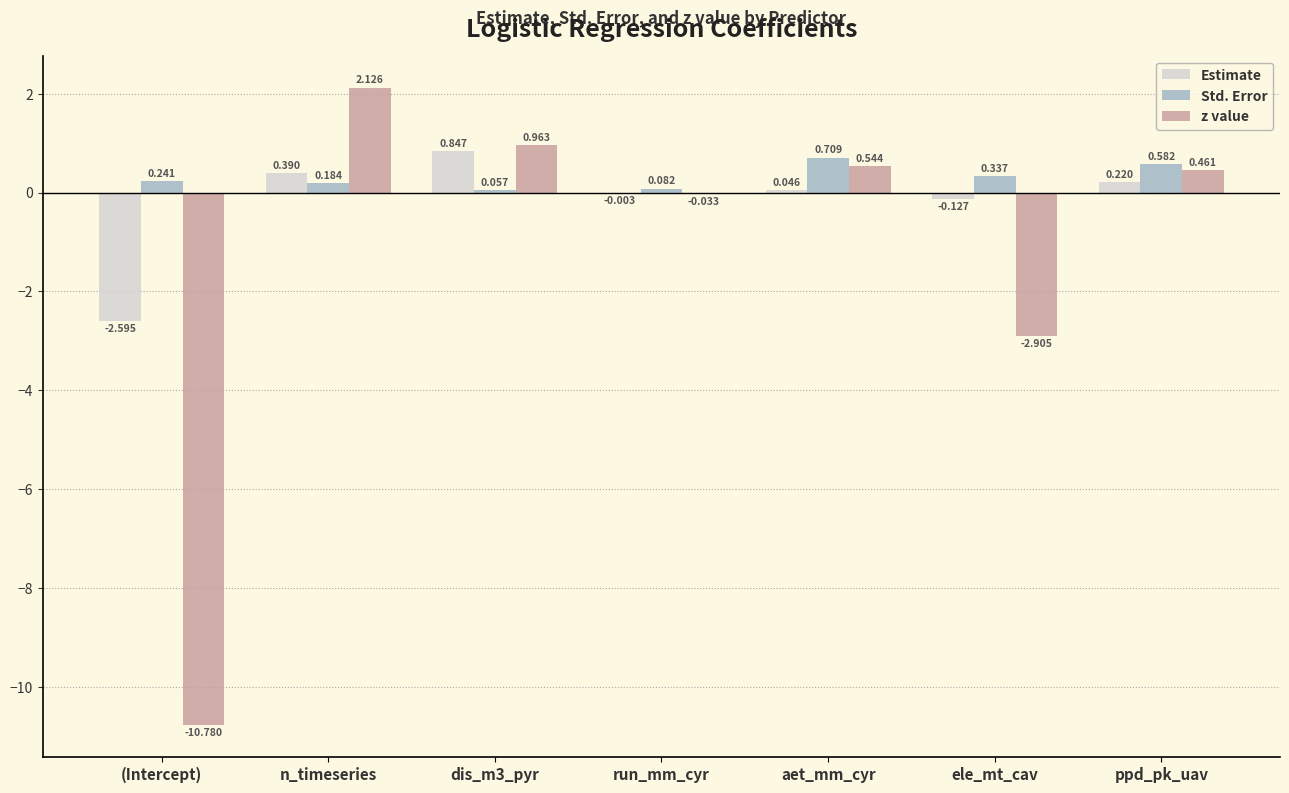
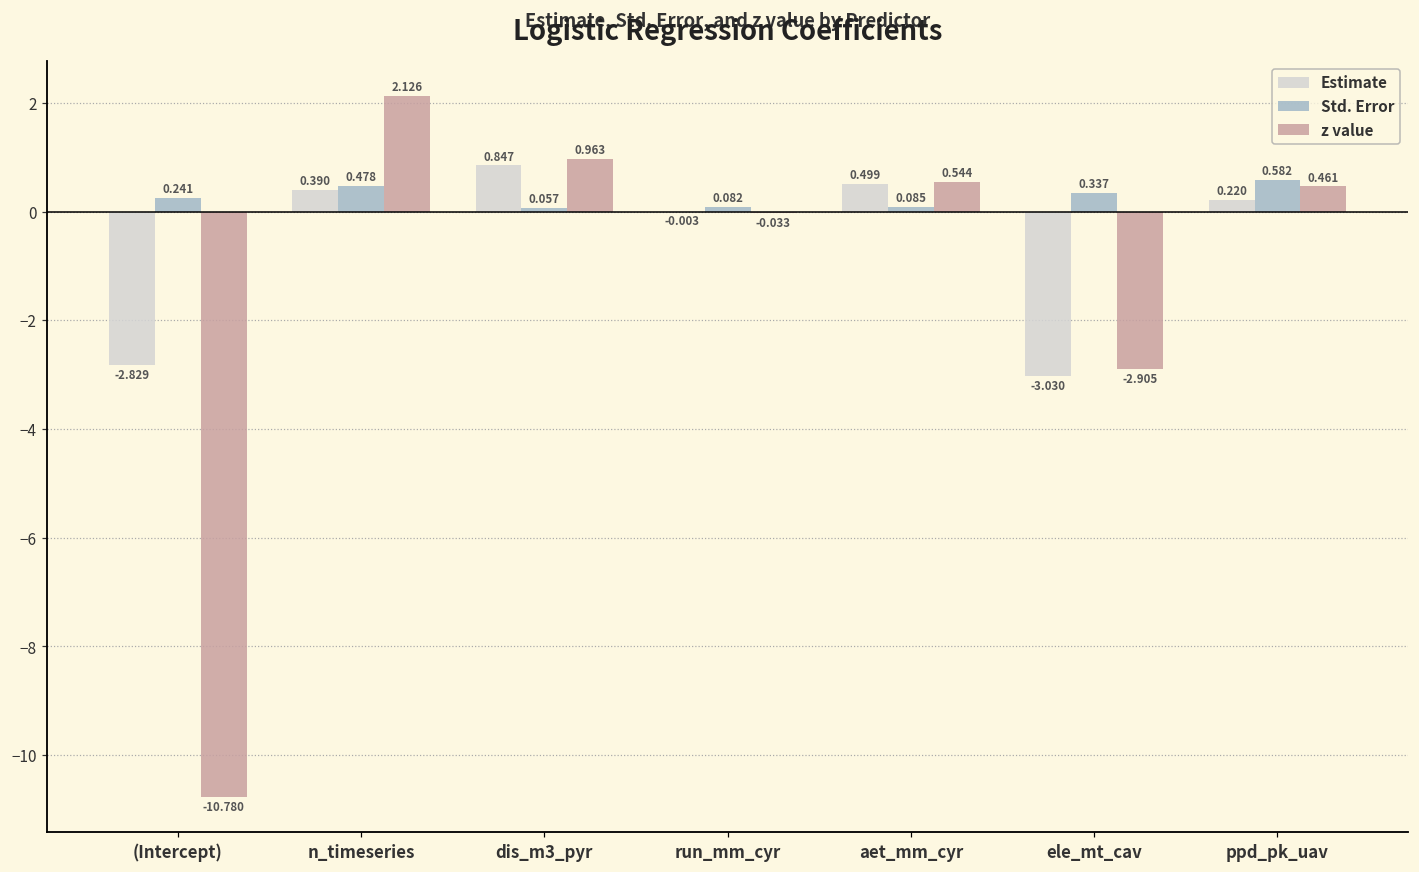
  {
    "Estimate": {
-     "(Intercept)": -2.595,
+     "(Intercept)": -2.829,
      "n_timeseries": 0.390,
      "dis_m3_pyr": 0.847,
      "run_mm_cyr": -0.003,
-     "aet_mm_cyr": 0.046,
-     "ele_mt_cav": -0.127,
+     "aet_mm_cyr": 0.499,
+     "ele_mt_cav": -3.030,
      "ppd_pk_uav": 0.220
    },
    "Std. Error": {
      "(Intercept)": 0.241,
-     "n_timeseries": 0.184,
+     "n_timeseries": 0.478,
      "dis_m3_pyr": 0.057,
      "run_mm_cyr": 0.082,
-     "aet_mm_cyr": 0.709,
+     "aet_mm_cyr": 0.085,
      "ele_mt_cav": 0.337,
      "ppd_pk_uav": 0.582
    },
    "z value": {
      "(Intercept)": -10.780,
      "n_timeseries": 2.126,
      "dis_m3_pyr": 0.963,
      "run_mm_cyr": -0.033,
      "aet_mm_cyr": 0.544,
      "ele_mt_cav": -2.905,
      "ppd_pk_uav": 0.461
    }
  }
